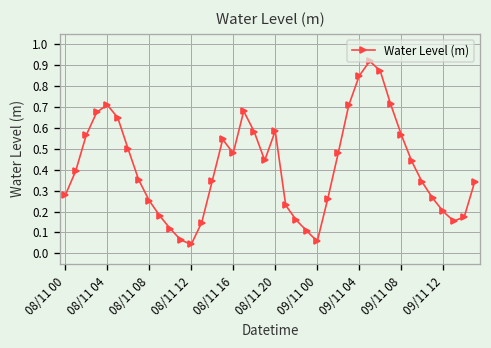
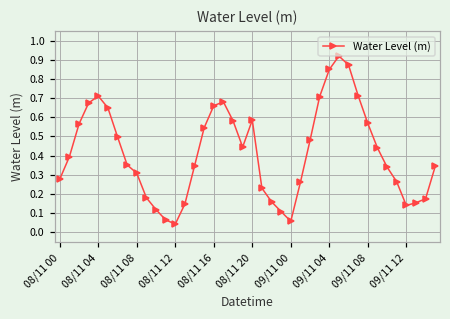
  {
    "08/11 00": 0.28,
    "08/11 04": 0.71,
-   "08/11 08": 0.25,
+   "08/11 08": 0.31,
    "08/11 12": 0.04,
-   "08/11 16": 0.48,
+   "08/11 16": 0.66,
    "08/11 20": 0.59,
    "09/11 00": 0.06,
    "09/11 04": 0.85,
    "09/11 08": 0.57,
-   "09/11 12": 0.20
+   "09/11 12": 0.14
  }
